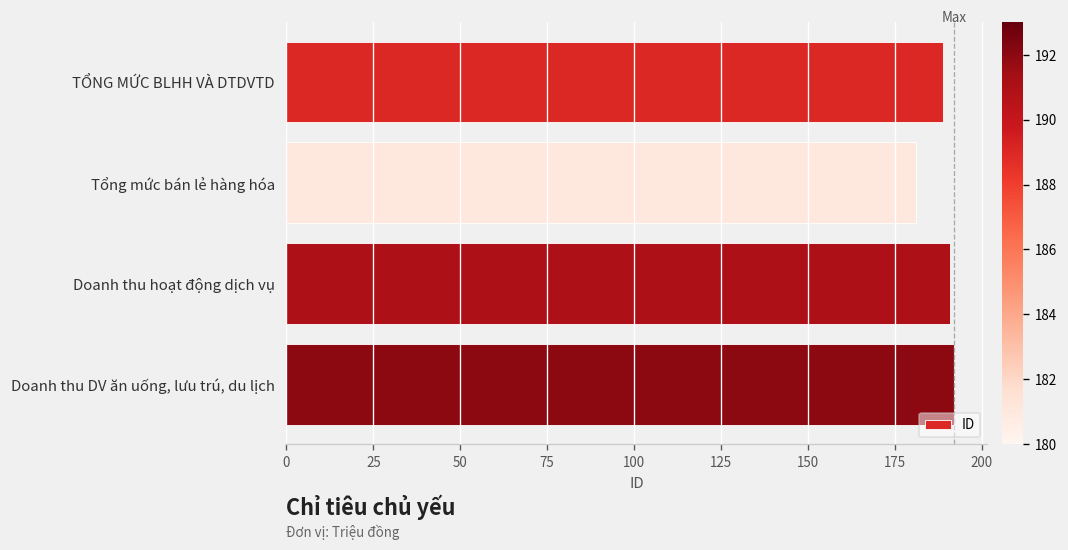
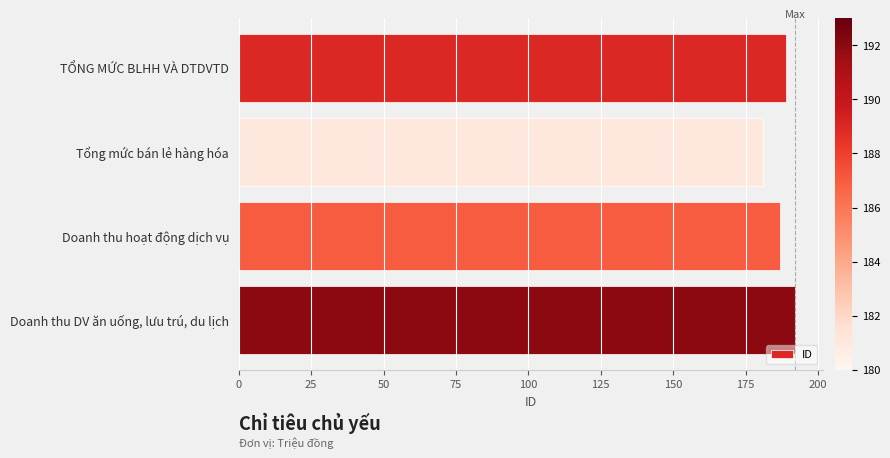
  {
    "TỔNG MỨC BLHH VÀ DTDVTD": 189,
    "Tổng mức bán lẻ hàng hóa": 181,
-   "Doanh thu hoạt động dịch vụ": 191,
+   "Doanh thu hoạt động dịch vụ": 187,
    "Doanh thu DV ăn uống, lưu trú, du lịch": 192
  }
